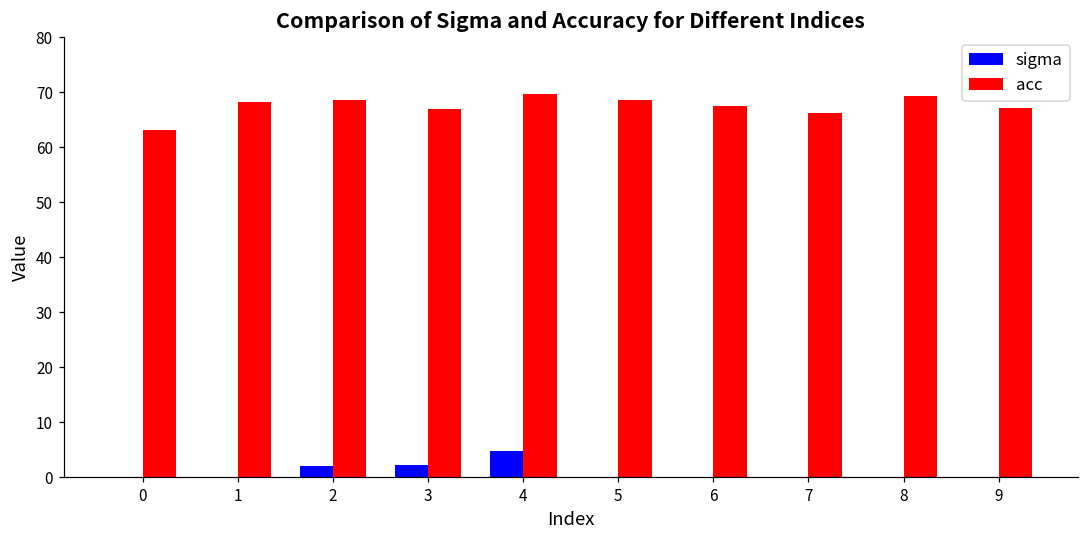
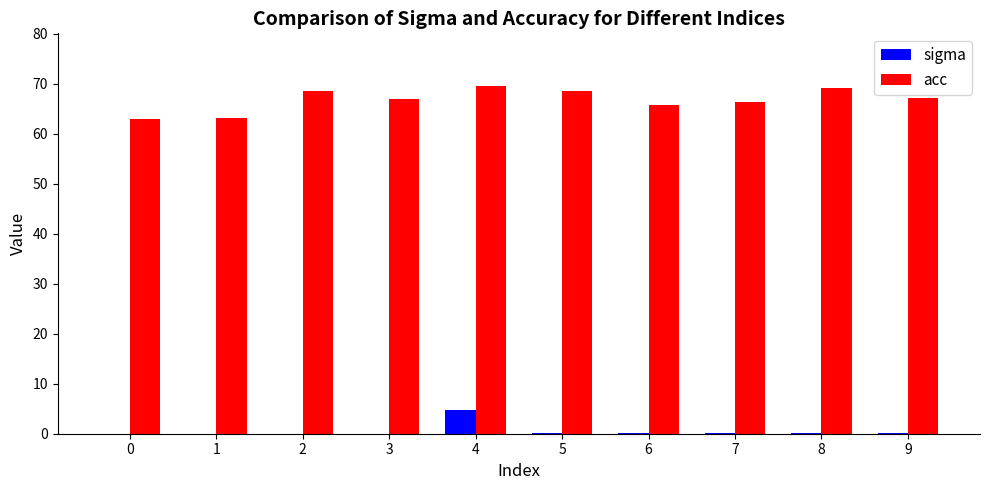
  {
    "sigma": {
      "0": 0,
-     "2": 2,
-     "3": 2,
+     "2": 0,
+     "3": 0,
      "4": 5
    },
    "acc": {
      "0": 63,
-     "1": 68,
+     "1": 63,
      "2": 69,
      "3": 67,
      "4": 70,
      "5": 69,
-     "6": 67,
+     "6": 66,
      "7": 66,
      "8": 69,
      "9": 67
    }
  }
